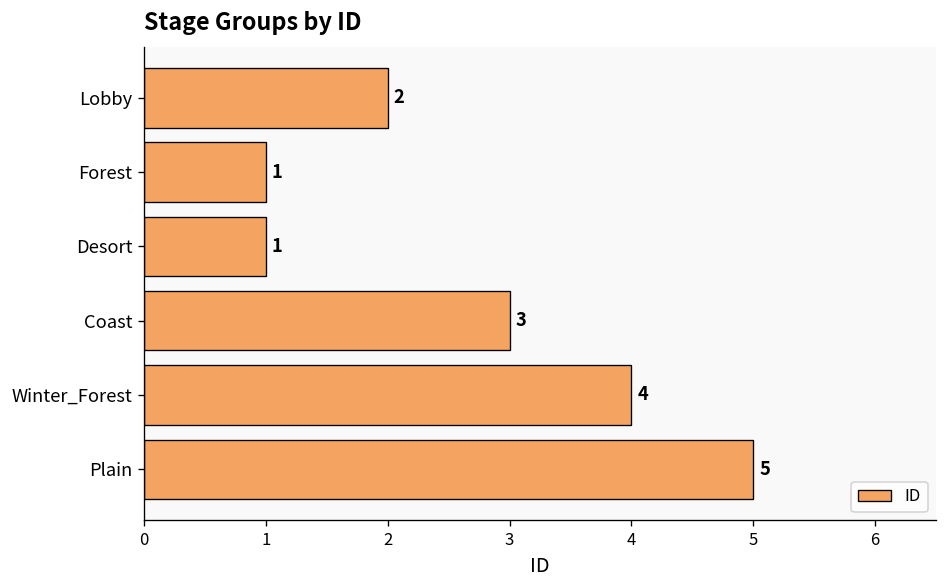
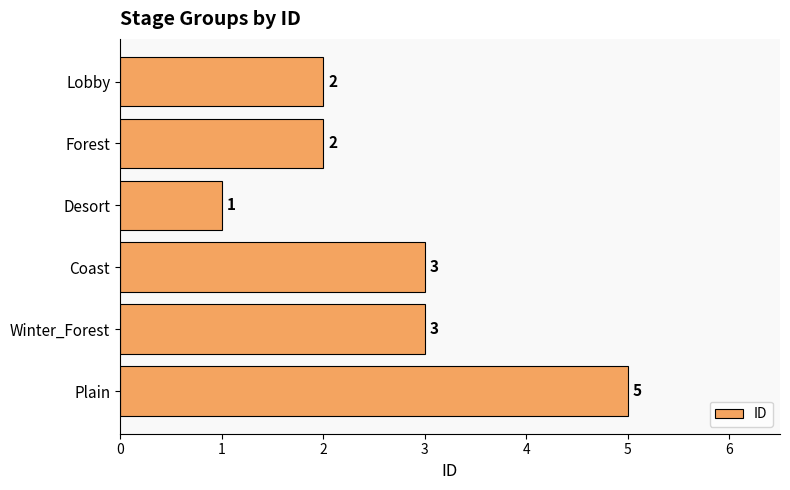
  {
    "Lobby": 2,
-   "Forest": 1,
+   "Forest": 2,
    "Desort": 1,
    "Coast": 3,
-   "Winter_Forest": 4,
+   "Winter_Forest": 3,
    "Plain": 5
  }
